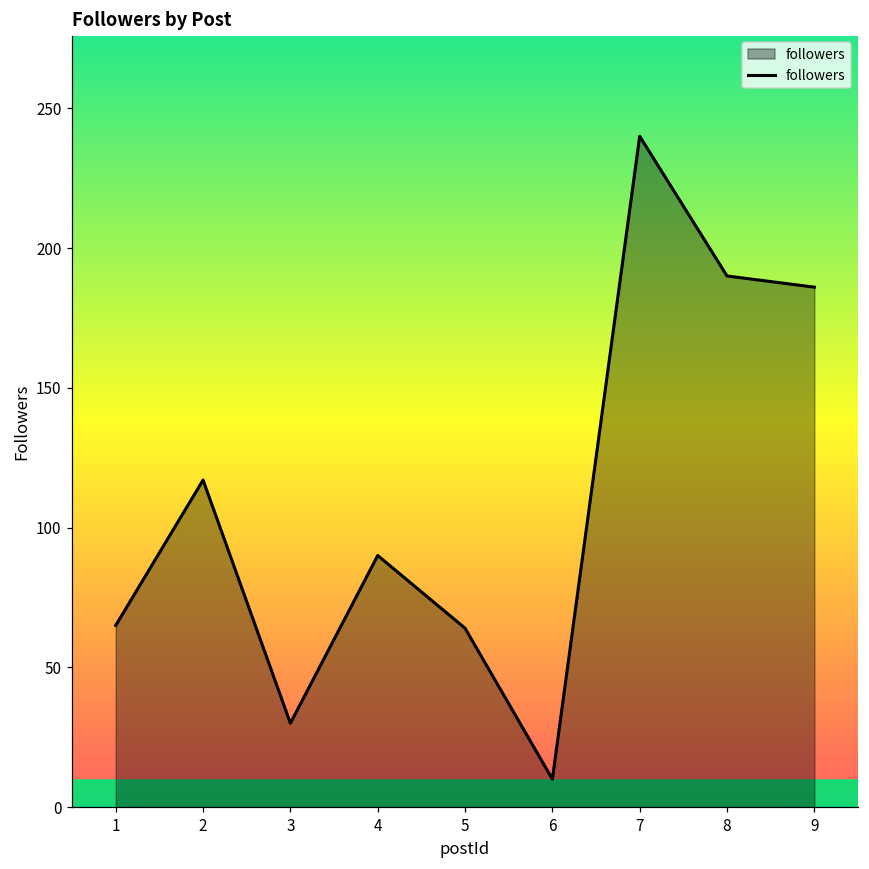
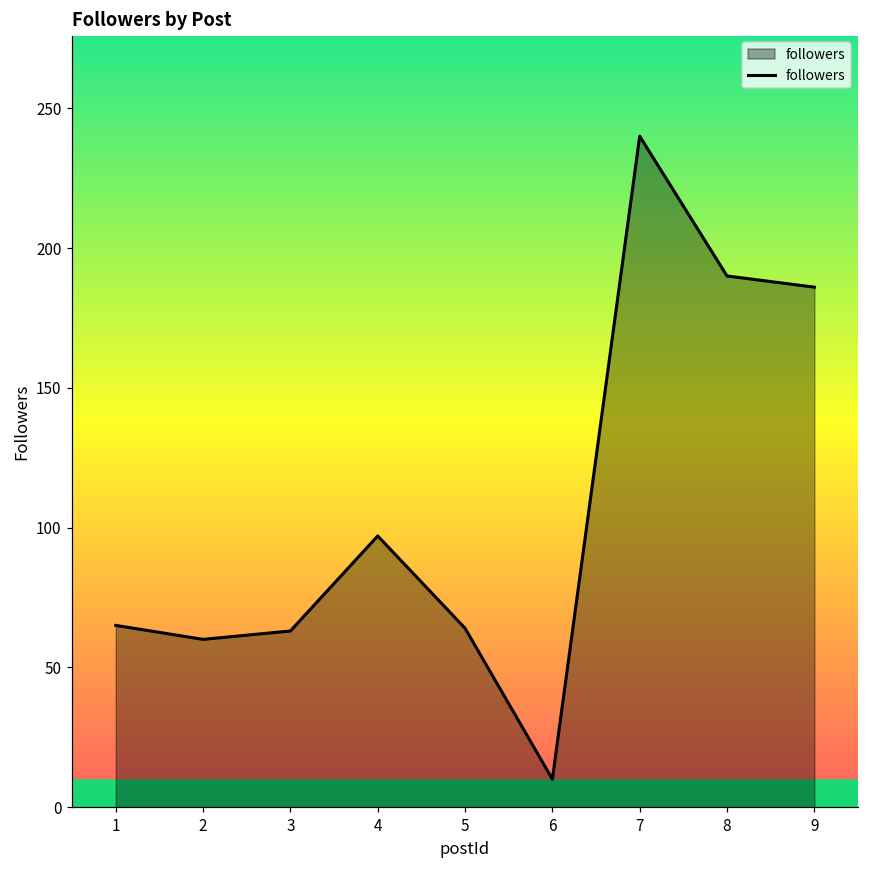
  {
    "1": 65,
-   "2": 117,
-   "3": 30,
-   "4": 90,
+   "2": 60,
+   "3": 63,
+   "4": 97,
    "5": 64,
    "6": 10,
    "7": 240,
    "8": 190,
    "9": 186
  }
